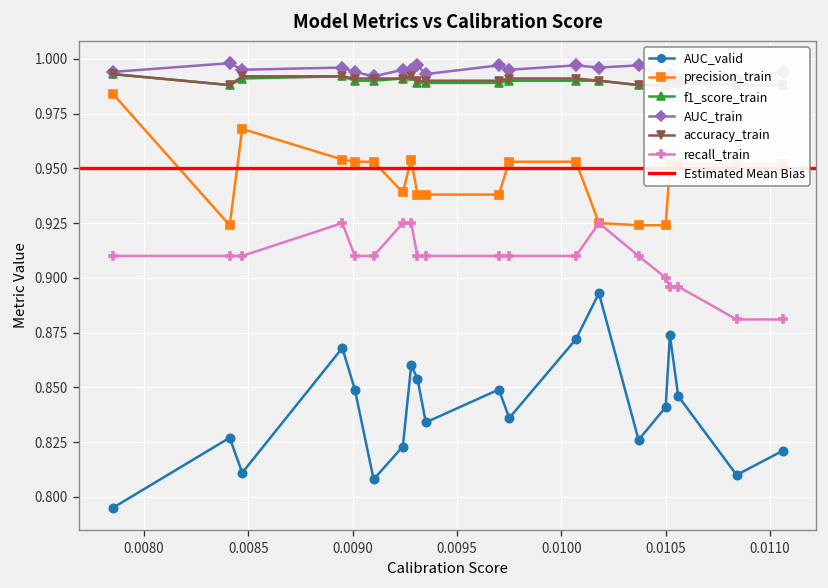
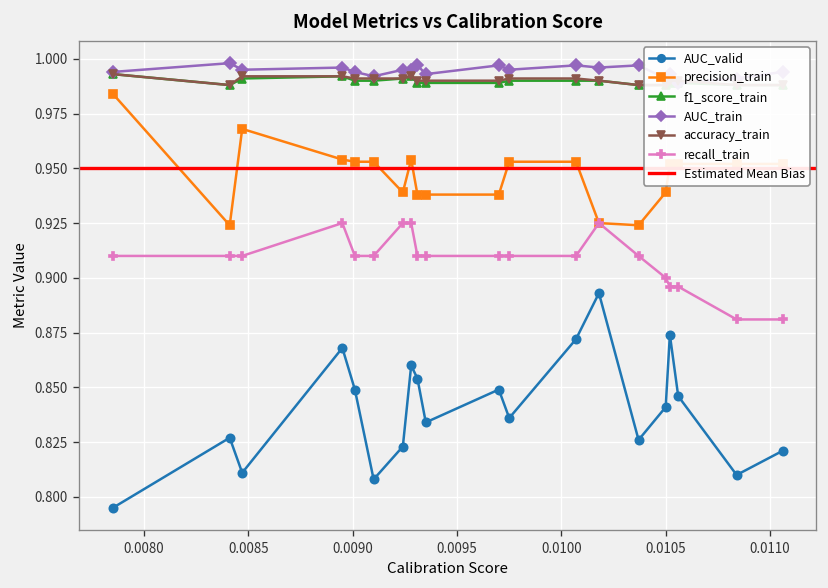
  {
    "AUC_valid": {
      "0.0105": 0.841
    },
    "precision_train": {
-     "0.0105": 0.924
+     "0.0105": 0.939
    },
    "recall_train": {
      "0.0105": 0.900
    }
  }
